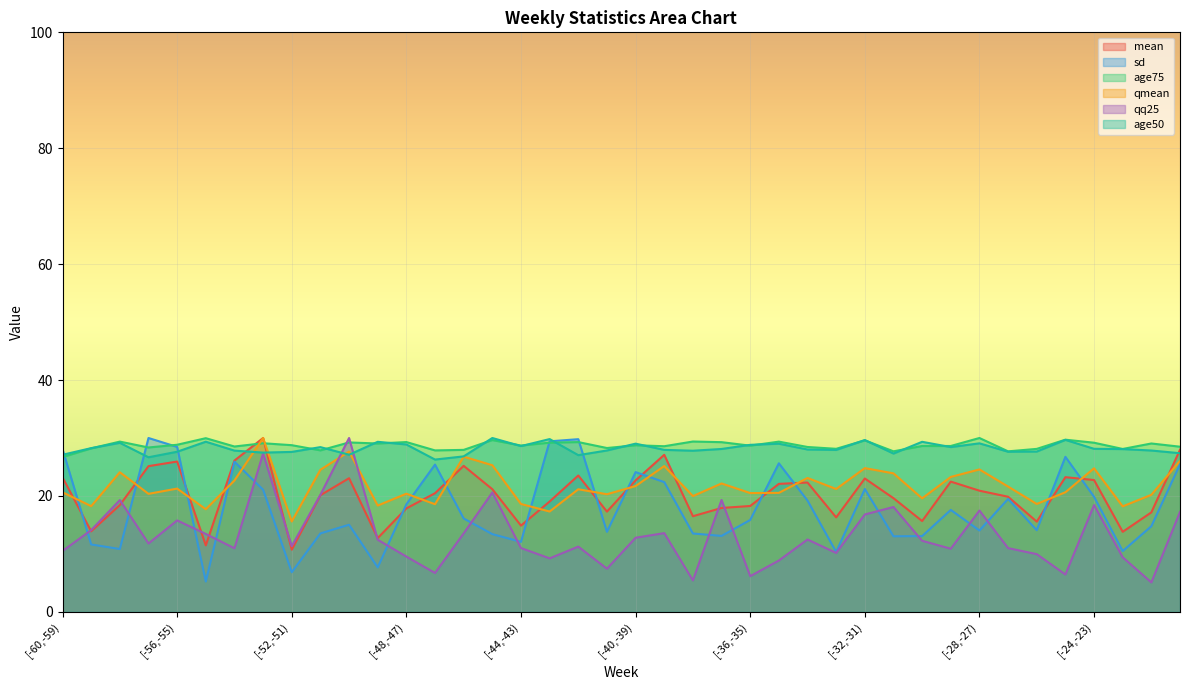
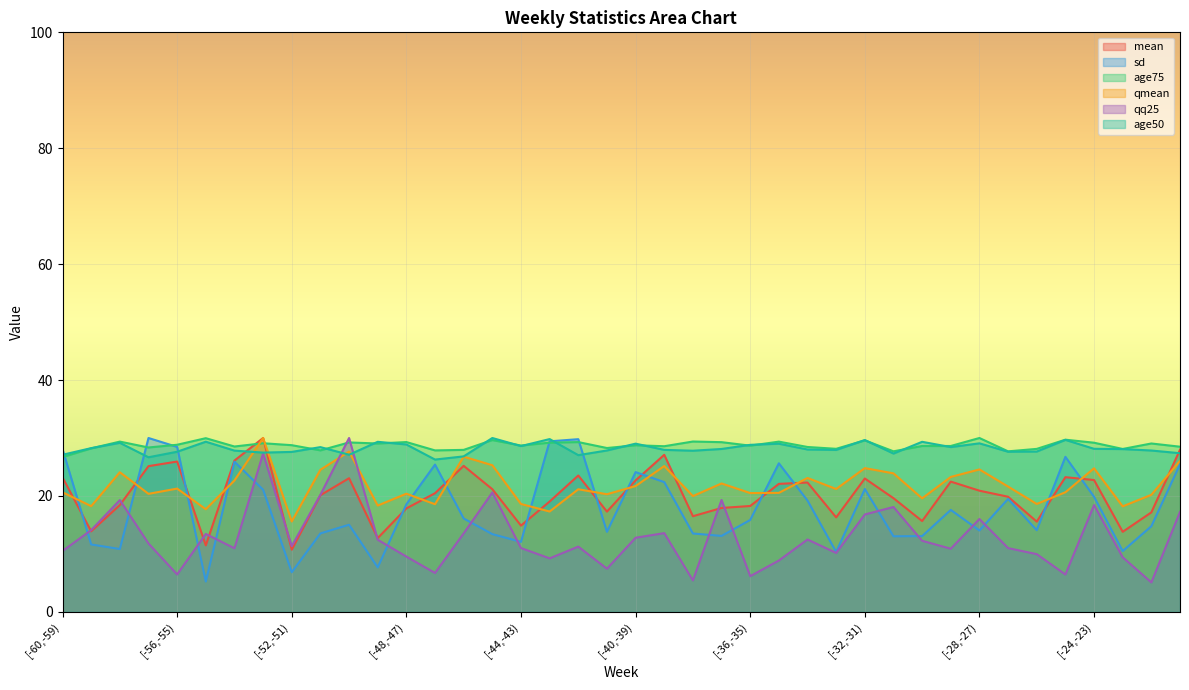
  {
    "qq25": {
      "[-60,-59)": 10,
-     "[-56,-55)": 16,
+     "[-56,-55)": 6,
      "[-52,-51)": 11,
      "[-48,-47)": 10,
      "[-44,-43)": 11,
      "[-40,-39)": 13,
      "[-36,-35)": 6,
      "[-32,-31)": 17,
-     "[-28,-27)": 17,
+     "[-28,-27)": 16,
      "[-24,-23)": 18
    }
  }
